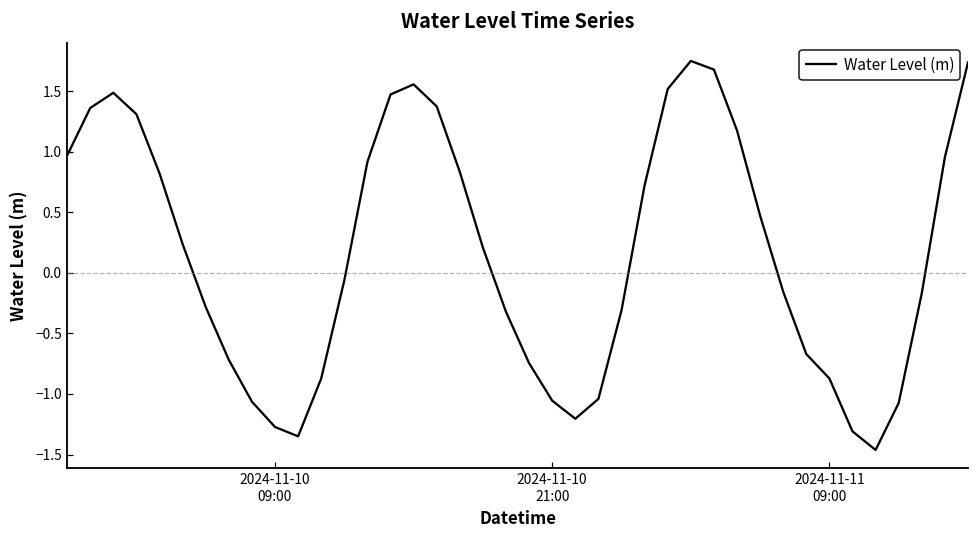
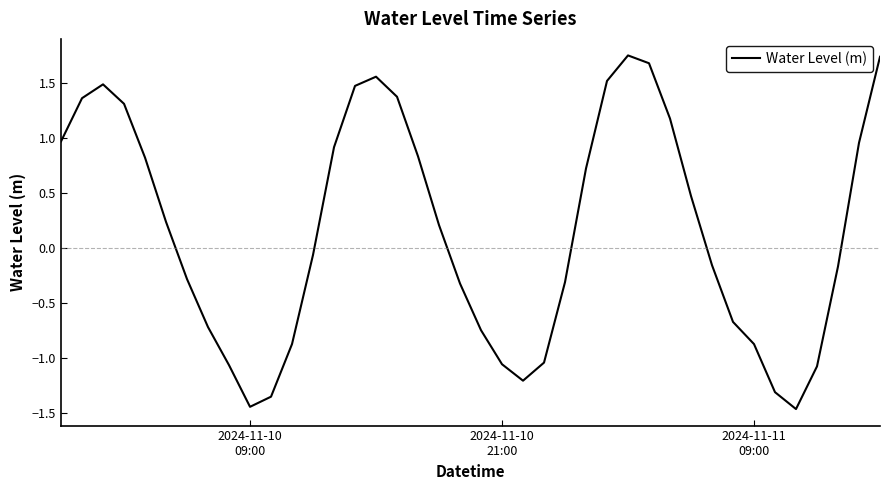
  {
-   "2024-11-10 09:00": -1.27,
+   "2024-11-10 09:00": -1.44,
    "2024-11-10 21:00": -1.06,
    "2024-11-11 09:00": -0.87
  }
